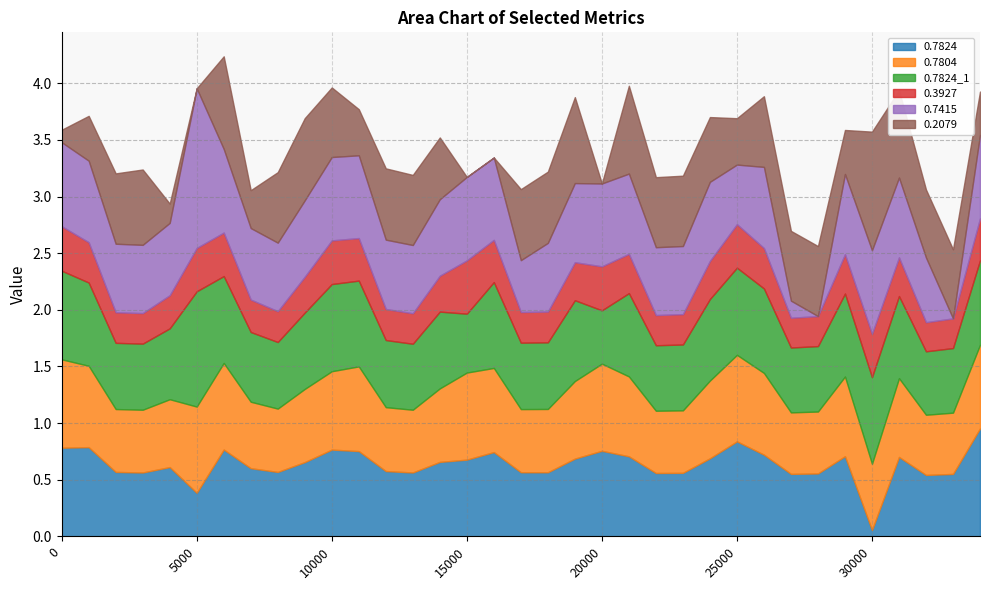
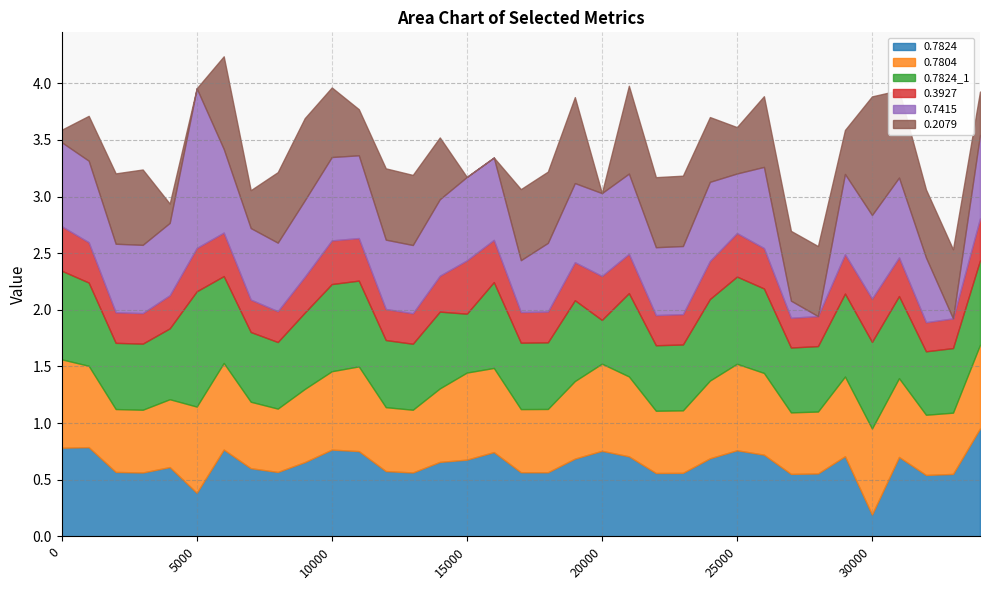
  {
    "0.7824": {
      "0": 0.78,
      "5000": 0.38,
      "10000": 0.77,
      "15000": 0.68,
      "20000": 0.76,
-     "25000": 0.84,
-     "30000": 0.06
+     "25000": 0.76,
+     "30000": 0.19
    },
    "0.7804": {
      "0": 0.78,
      "5000": 0.76,
      "10000": 0.69,
      "15000": 0.77,
      "20000": 0.77,
      "25000": 0.76,
-     "30000": 0.59
+     "30000": 0.76
    },
    "0.7824_1": {
      "0": 0.78,
      "5000": 1.02,
      "10000": 0.77,
      "15000": 0.52,
-     "20000": 0.47,
+     "20000": 0.39,
      "25000": 0.77,
      "30000": 0.76
    },
    "0.3927": {
      "0": 0.39,
      "5000": 0.38,
      "10000": 0.39,
      "15000": 0.47,
      "20000": 0.39,
      "25000": 0.38,
      "30000": 0.38
    },
    "0.7415": {
      "0": 0.74,
      "10000": 0.74,
      "25000": 0.53,
      "30000": 0.74
    },
    "0.2079": {
      "0": 0.11,
      "10000": 0.61,
      "25000": 0.41,
      "30000": 1.05
    }
  }
